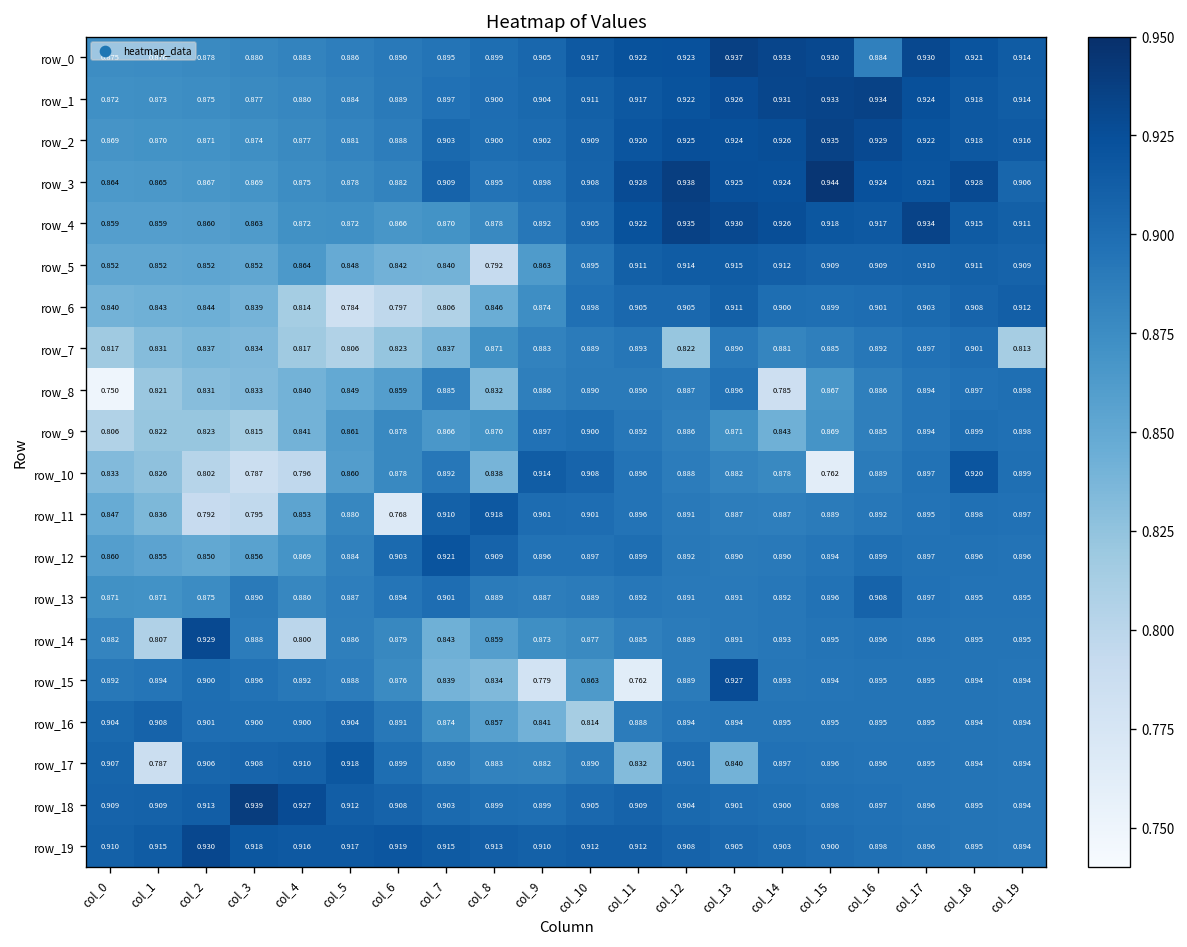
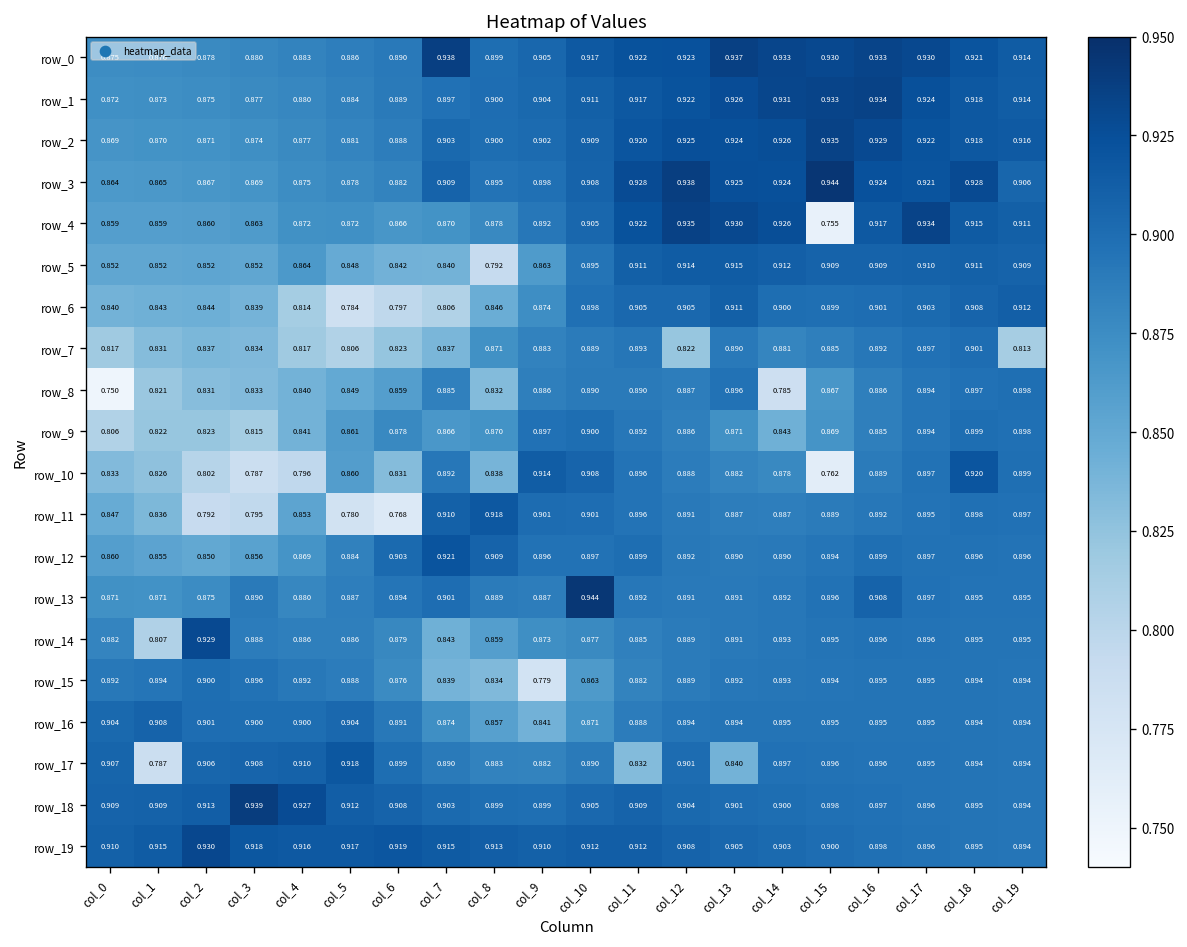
  {
    "row_0": {
      "col_2": 0.878,
      "col_3": 0.880,
      "col_4": 0.883,
      "col_5": 0.886,
      "col_6": 0.890,
-     "col_7": 0.895,
+     "col_7": 0.938,
      "col_8": 0.899,
      "col_9": 0.905,
      "col_10": 0.917,
      "col_11": 0.922,
      "col_12": 0.923,
      "col_13": 0.937,
      "col_14": 0.933,
      "col_15": 0.930,
-     "col_16": 0.884,
+     "col_16": 0.933,
      "col_17": 0.930,
      "col_18": 0.921,
      "col_19": 0.914
    },
    "row_4": {
      "col_0": 0.859,
      "col_1": 0.859,
      "col_2": 0.860,
      "col_3": 0.863,
      "col_4": 0.872,
      "col_5": 0.872,
      "col_6": 0.866,
      "col_7": 0.870,
      "col_8": 0.878,
      "col_9": 0.892,
      "col_10": 0.905,
      "col_11": 0.922,
      "col_12": 0.935,
      "col_13": 0.930,
      "col_14": 0.926,
-     "col_15": 0.918,
+     "col_15": 0.755,
      "col_16": 0.917,
      "col_17": 0.934,
      "col_18": 0.915,
      "col_19": 0.911
    },
    "row_10": {
      "col_0": 0.833,
      "col_1": 0.826,
      "col_2": 0.802,
      "col_3": 0.787,
      "col_4": 0.796,
      "col_5": 0.860,
-     "col_6": 0.878,
+     "col_6": 0.831,
      "col_7": 0.892,
      "col_8": 0.838,
      "col_9": 0.914,
      "col_10": 0.908,
      "col_11": 0.896,
      "col_12": 0.888,
      "col_13": 0.882,
      "col_14": 0.878,
      "col_15": 0.762,
      "col_16": 0.889,
      "col_17": 0.897,
      "col_18": 0.920,
      "col_19": 0.899
    },
    "row_11": {
      "col_0": 0.847,
      "col_1": 0.836,
      "col_2": 0.792,
      "col_3": 0.795,
      "col_4": 0.853,
-     "col_5": 0.880,
+     "col_5": 0.780,
      "col_6": 0.768,
      "col_7": 0.910,
      "col_8": 0.918,
      "col_9": 0.901,
      "col_10": 0.901,
      "col_11": 0.896,
      "col_12": 0.891,
      "col_13": 0.887,
      "col_14": 0.887,
      "col_15": 0.889,
      "col_16": 0.892,
      "col_17": 0.895,
      "col_18": 0.898,
      "col_19": 0.897
    },
    "row_13": {
      "col_0": 0.871,
      "col_1": 0.871,
      "col_2": 0.875,
      "col_3": 0.890,
      "col_4": 0.880,
      "col_5": 0.887,
      "col_6": 0.894,
      "col_7": 0.901,
      "col_8": 0.889,
      "col_9": 0.887,
-     "col_10": 0.889,
+     "col_10": 0.944,
      "col_11": 0.892,
      "col_12": 0.891,
      "col_13": 0.891,
      "col_14": 0.892,
      "col_15": 0.896,
      "col_16": 0.908,
      "col_17": 0.897,
      "col_18": 0.895,
      "col_19": 0.895
    },
    "row_14": {
      "col_0": 0.882,
      "col_1": 0.807,
      "col_2": 0.929,
      "col_3": 0.888,
-     "col_4": 0.800,
+     "col_4": 0.886,
      "col_5": 0.886,
      "col_6": 0.879,
      "col_7": 0.843,
      "col_8": 0.859,
      "col_9": 0.873,
      "col_10": 0.877,
      "col_11": 0.885,
      "col_12": 0.889,
      "col_13": 0.891,
      "col_14": 0.893,
      "col_15": 0.895,
      "col_16": 0.896,
      "col_17": 0.896,
      "col_18": 0.895,
      "col_19": 0.895
    },
    "row_15": {
      "col_0": 0.892,
      "col_1": 0.894,
      "col_2": 0.900,
      "col_3": 0.896,
      "col_4": 0.892,
      "col_5": 0.888,
      "col_6": 0.876,
      "col_7": 0.839,
      "col_8": 0.834,
      "col_9": 0.779,
      "col_10": 0.863,
-     "col_11": 0.762,
+     "col_11": 0.882,
      "col_12": 0.889,
-     "col_13": 0.927,
+     "col_13": 0.892,
      "col_14": 0.893,
      "col_15": 0.894,
      "col_16": 0.895,
      "col_17": 0.895,
      "col_18": 0.894,
      "col_19": 0.894
    },
    "row_16": {
      "col_0": 0.904,
      "col_1": 0.908,
      "col_2": 0.901,
      "col_3": 0.900,
      "col_4": 0.900,
      "col_5": 0.904,
      "col_6": 0.891,
      "col_7": 0.874,
      "col_8": 0.857,
      "col_9": 0.841,
-     "col_10": 0.814,
+     "col_10": 0.871,
      "col_11": 0.888,
      "col_12": 0.894,
      "col_13": 0.894,
      "col_14": 0.895,
      "col_15": 0.895,
      "col_16": 0.895,
      "col_17": 0.895,
      "col_18": 0.894,
      "col_19": 0.894
    }
  }
